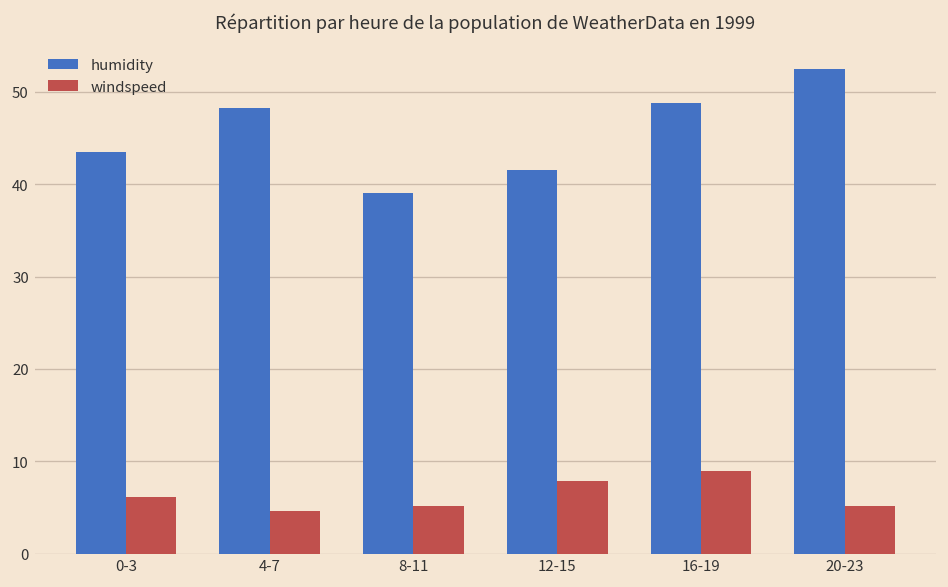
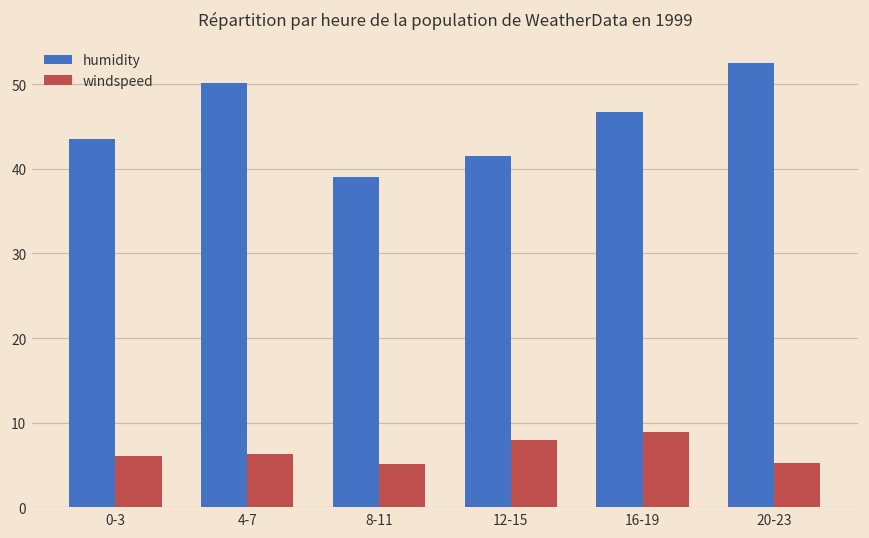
  {
    "humidity": {
      "0-3": 44,
-     "4-7": 48,
+     "4-7": 50,
      "8-11": 39,
      "12-15": 42,
-     "16-19": 49,
+     "16-19": 47,
      "20-23": 53
    },
    "windspeed": {
      "0-3": 6,
-     "4-7": 5,
+     "4-7": 6,
      "8-11": 5,
      "12-15": 8,
      "16-19": 9,
      "20-23": 5
    }
  }
